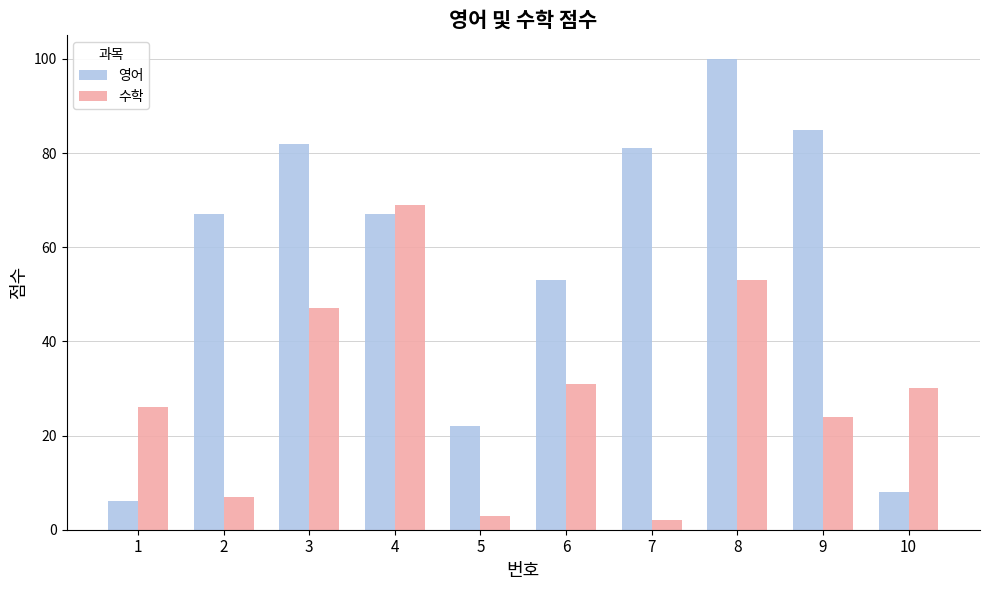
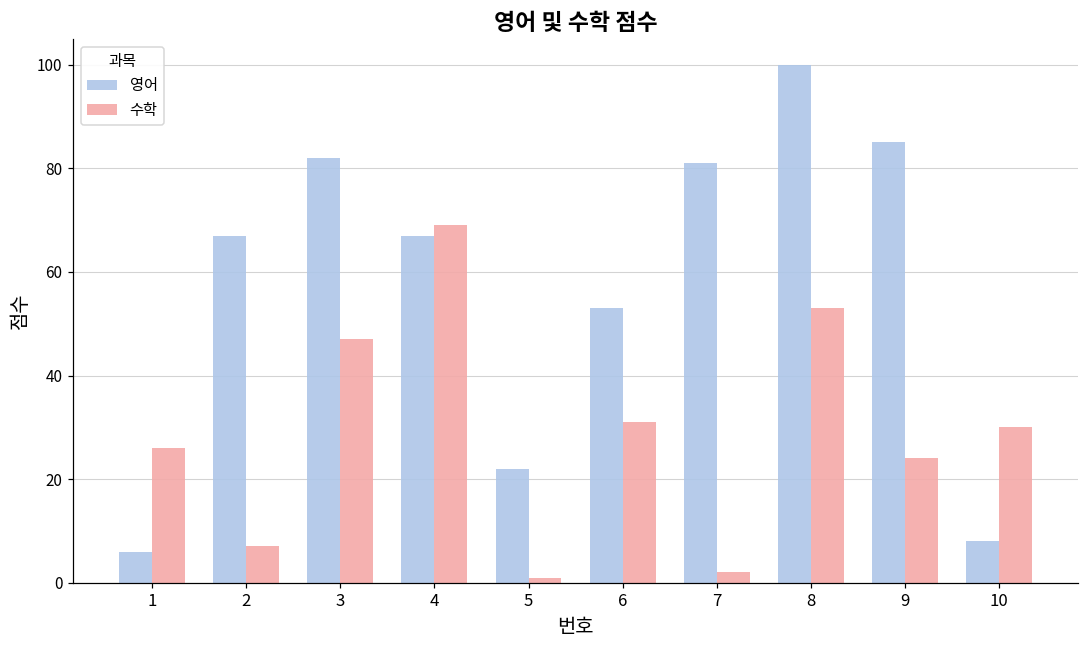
  {
    "영어": {
      "1": 6,
      "2": 67,
      "3": 82,
      "4": 67,
      "5": 22,
      "6": 53,
      "7": 81,
      "8": 100,
      "9": 85,
      "10": 8
    },
    "수학": {
      "1": 26,
      "2": 7,
      "3": 47,
      "4": 69,
-     "5": 3,
+     "5": 1,
      "6": 31,
      "7": 2,
      "8": 53,
      "9": 24,
      "10": 30
    }
  }
